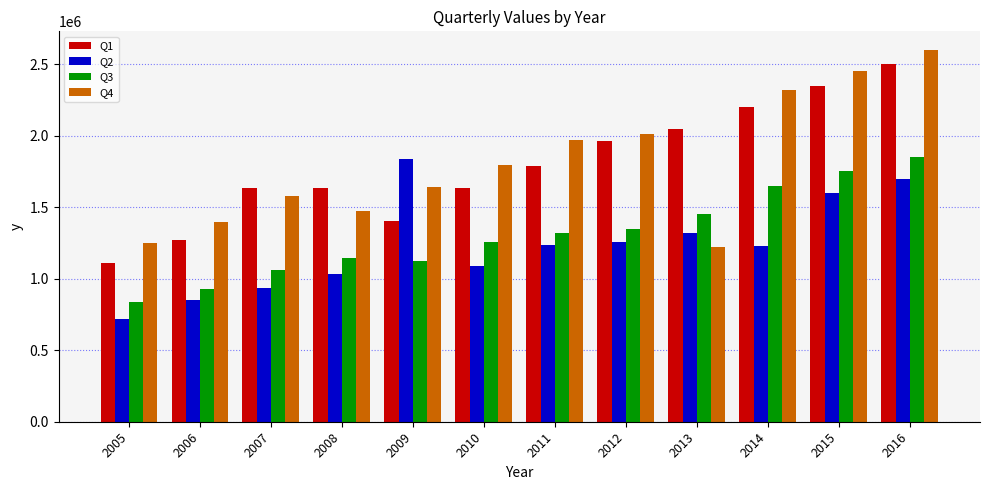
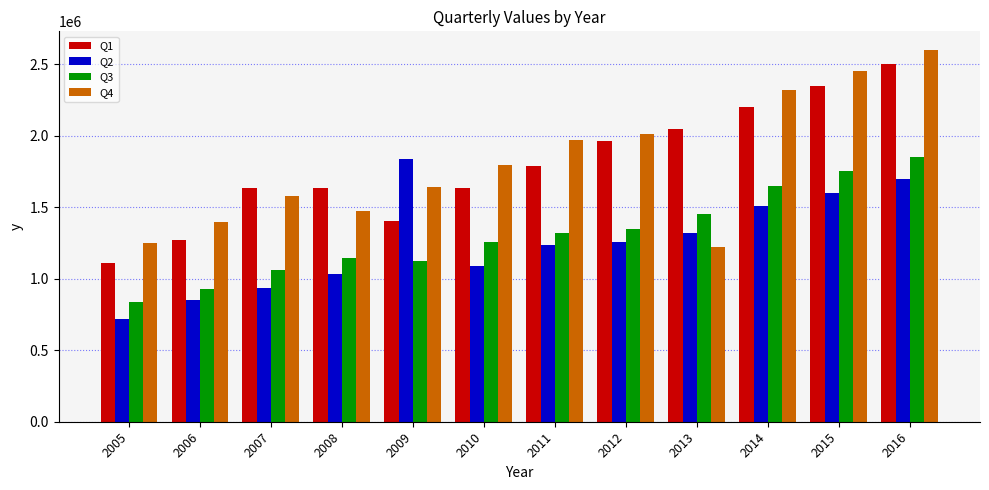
  {
    "Q1": {
      "2005": 1110000,
      "2006": 1270000,
      "2007": 1630000,
      "2008": 1630000,
      "2009": 1410000,
      "2010": 1630000,
      "2011": 1790000,
      "2012": 1960000,
      "2013": 2050000,
      "2014": 2200000,
      "2015": 2350000,
      "2016": 2500000
    },
    "Q2": {
      "2005": 720000,
      "2006": 850000,
      "2007": 930000,
      "2008": 1030000,
      "2009": 1840000,
      "2010": 1090000,
      "2011": 1240000,
      "2012": 1260000,
      "2013": 1320000,
-     "2014": 1230000,
+     "2014": 1510000,
      "2015": 1600000,
      "2016": 1700000
    },
    "Q3": {
      "2005": 840000,
      "2006": 930000,
      "2007": 1060000,
      "2008": 1150000,
      "2009": 1130000,
      "2010": 1260000,
      "2011": 1320000,
      "2012": 1350000,
      "2013": 1450000,
      "2014": 1650000,
      "2015": 1750000,
      "2016": 1850000
    },
    "Q4": {
      "2005": 1250000,
      "2006": 1400000,
      "2007": 1580000,
      "2008": 1470000,
      "2009": 1640000,
      "2010": 1800000,
      "2011": 1970000,
      "2012": 2010000,
      "2013": 1220000,
      "2014": 2320000,
      "2015": 2450000,
      "2016": 2600000
    }
  }
